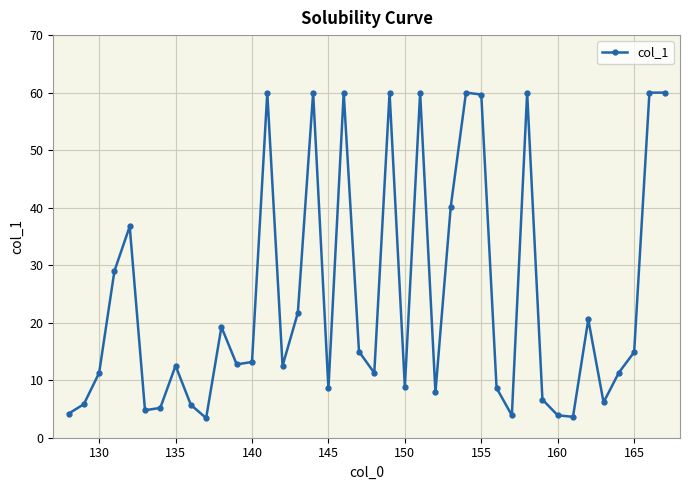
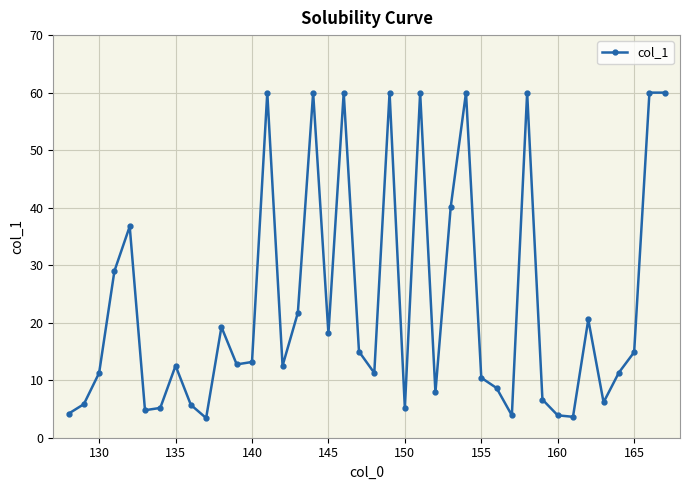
  {
    "130": 11,
    "135": 13,
    "140": 13,
-   "145": 9,
-   "150": 9,
-   "155": 60,
+   "145": 18,
+   "150": 5,
+   "155": 10,
    "160": 4,
    "165": 15
  }
